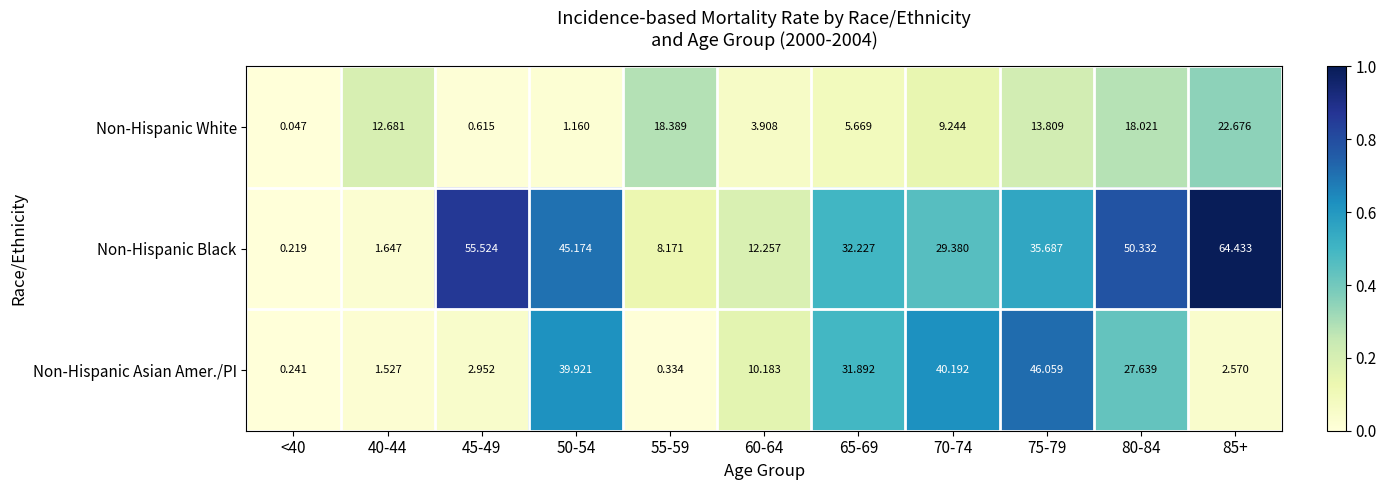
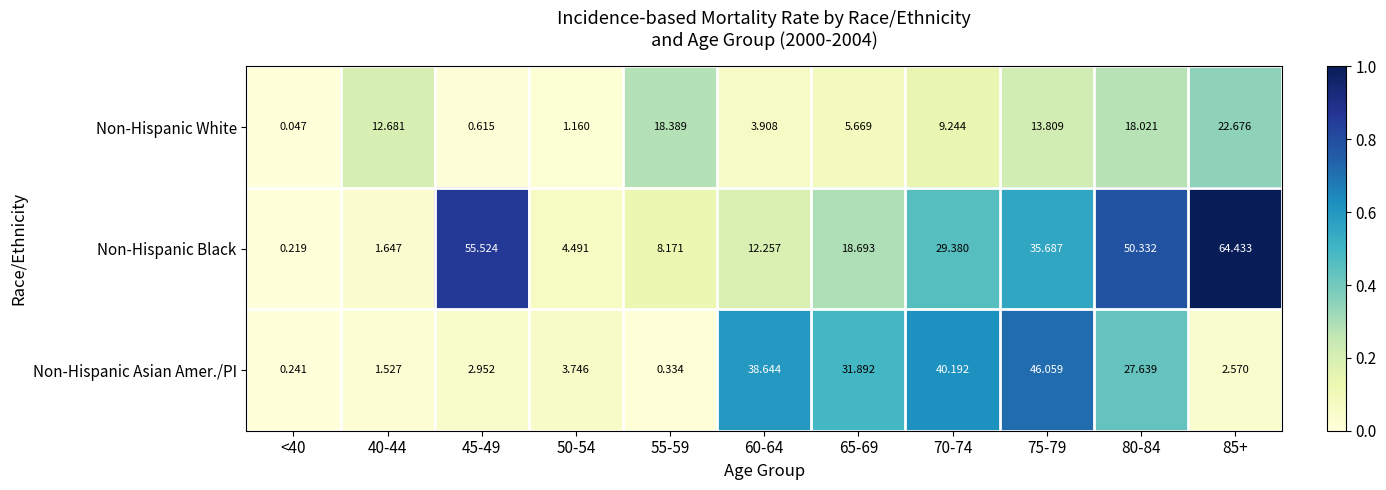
  {
    "Non-Hispanic White": {
      "<40": 0.047,
      "40-44": 12.681,
      "45-49": 0.615,
      "50-54": 1.160,
      "55-59": 18.389,
      "60-64": 3.908,
      "65-69": 5.669,
      "70-74": 9.244,
      "75-79": 13.809,
      "80-84": 18.021,
      "85+": 22.676
    },
    "Non-Hispanic Black": {
      "<40": 0.219,
      "40-44": 1.647,
      "45-49": 55.524,
-     "50-54": 45.174,
+     "50-54": 4.491,
      "55-59": 8.171,
      "60-64": 12.257,
-     "65-69": 32.227,
+     "65-69": 18.693,
      "70-74": 29.380,
      "75-79": 35.687,
      "80-84": 50.332,
      "85+": 64.433
    },
    "Non-Hispanic Asian Amer./PI": {
      "<40": 0.241,
      "40-44": 1.527,
      "45-49": 2.952,
-     "50-54": 39.921,
+     "50-54": 3.746,
      "55-59": 0.334,
-     "60-64": 10.183,
+     "60-64": 38.644,
      "65-69": 31.892,
      "70-74": 40.192,
      "75-79": 46.059,
      "80-84": 27.639,
      "85+": 2.570
    }
  }
